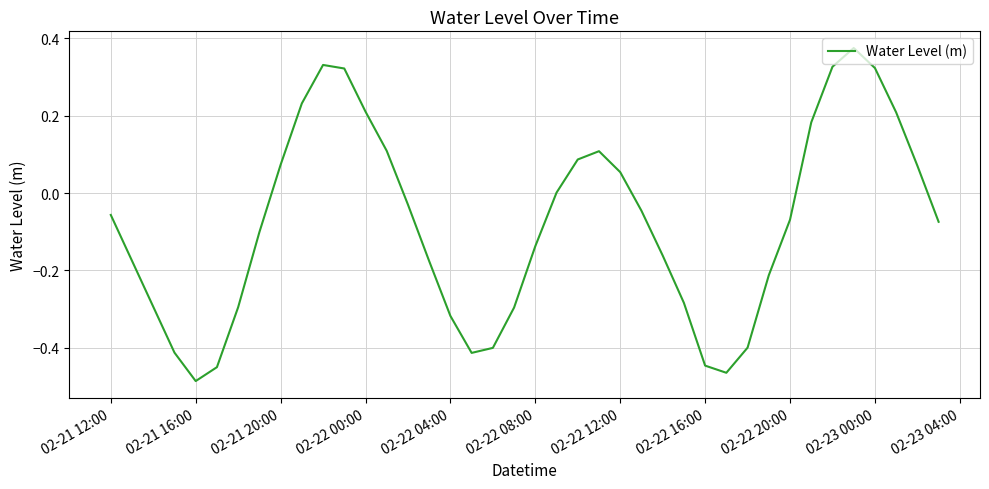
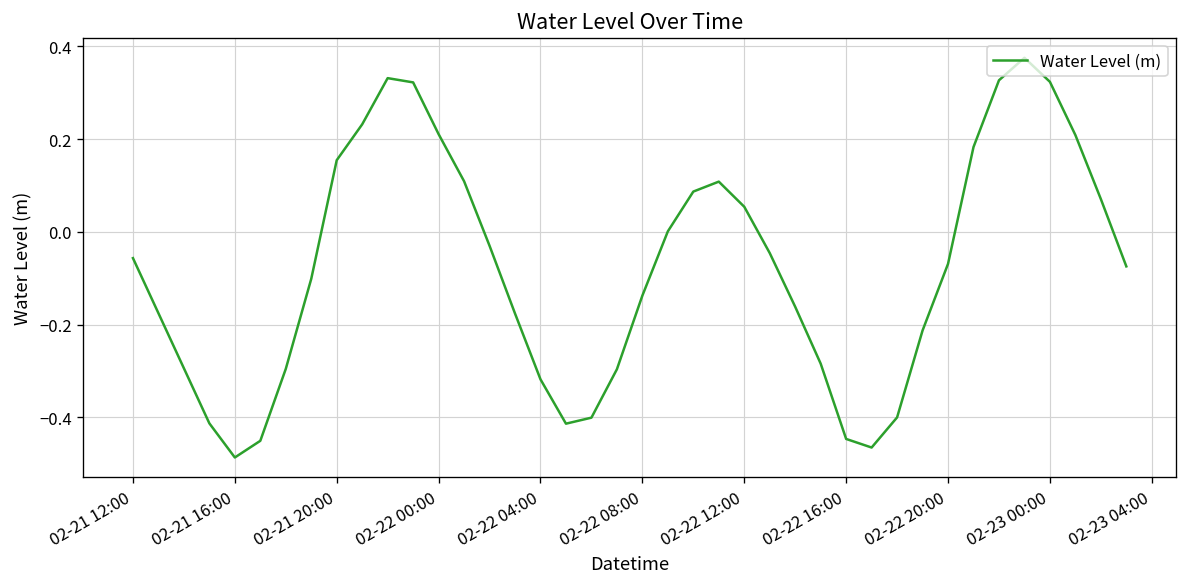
  {
    "02-21 12:00": -0.06,
    "02-21 16:00": -0.49,
-   "02-21 20:00": 0.07,
+   "02-21 20:00": 0.15,
    "02-22 00:00": 0.21,
    "02-22 04:00": -0.32,
    "02-22 08:00": -0.14,
    "02-22 12:00": 0.05,
    "02-22 16:00": -0.45,
    "02-22 20:00": -0.07,
    "02-23 00:00": 0.32
  }
